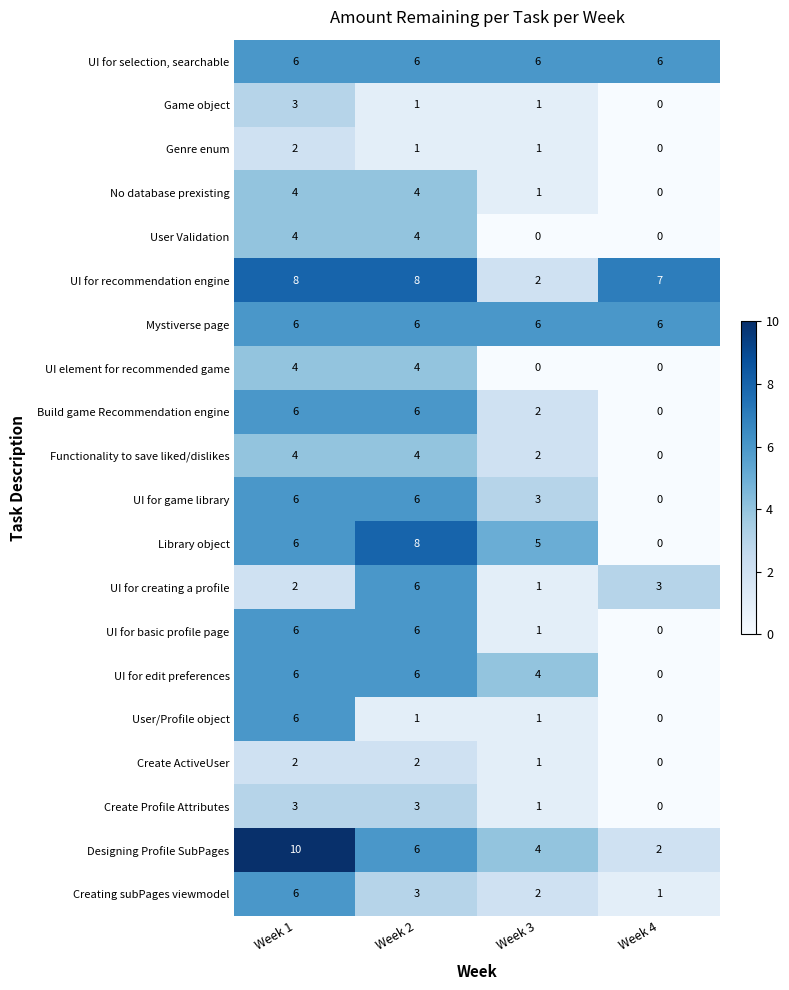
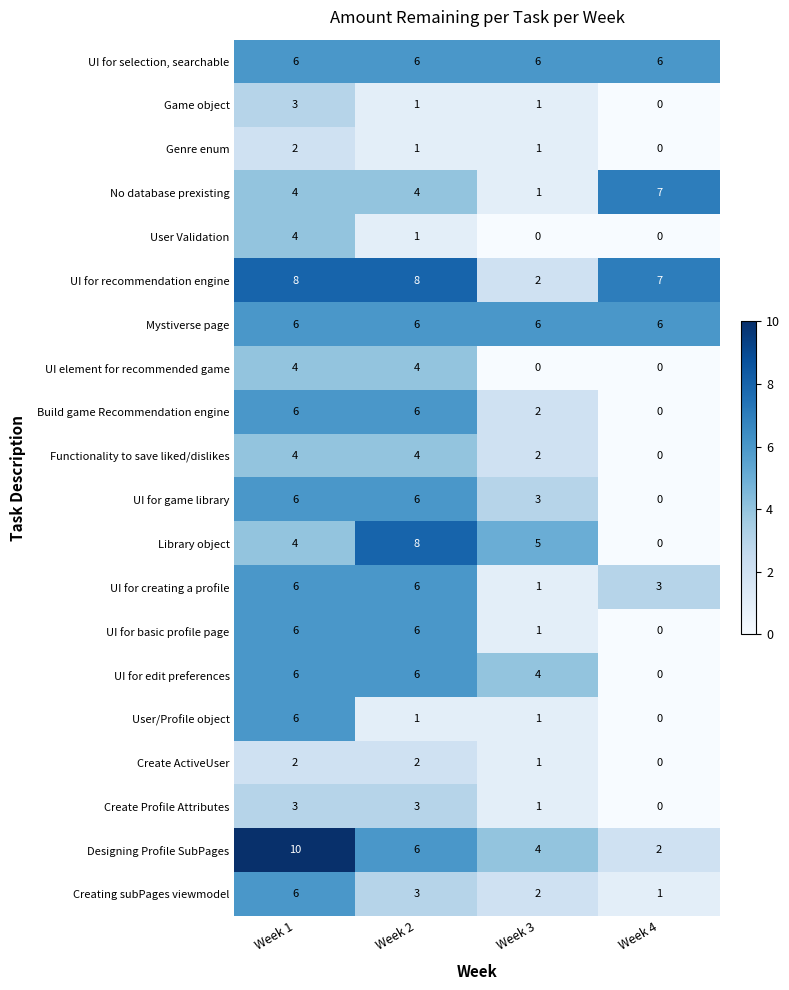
  {
    "UI for selection, searchable": {
      "Week 1": 6,
      "Week 2": 6,
      "Week 3": 6,
      "Week 4": 6
    },
    "Game object": {
      "Week 1": 3,
      "Week 2": 1,
      "Week 3": 1,
      "Week 4": 0
    },
    "Genre enum": {
      "Week 1": 2,
      "Week 2": 1,
      "Week 3": 1,
      "Week 4": 0
    },
    "No database prexisting": {
      "Week 1": 4,
      "Week 2": 4,
      "Week 3": 1,
-     "Week 4": 0
+     "Week 4": 7
    },
    "User Validation": {
      "Week 1": 4,
-     "Week 2": 4,
+     "Week 2": 1,
      "Week 3": 0,
      "Week 4": 0
    },
    "UI for recommendation engine": {
      "Week 1": 8,
      "Week 2": 8,
      "Week 3": 2,
      "Week 4": 7
    },
    "Mystiverse page": {
      "Week 1": 6,
      "Week 2": 6,
      "Week 3": 6,
      "Week 4": 6
    },
    "UI element for recommended game": {
      "Week 1": 4,
      "Week 2": 4,
      "Week 3": 0,
      "Week 4": 0
    },
    "Build game Recommendation engine": {
      "Week 1": 6,
      "Week 2": 6,
      "Week 3": 2,
      "Week 4": 0
    },
    "Functionality to save liked/dislikes": {
      "Week 1": 4,
      "Week 2": 4,
      "Week 3": 2,
      "Week 4": 0
    },
    "UI for game library": {
      "Week 1": 6,
      "Week 2": 6,
      "Week 3": 3,
      "Week 4": 0
    },
    "Library object": {
-     "Week 1": 6,
+     "Week 1": 4,
      "Week 2": 8,
      "Week 3": 5,
      "Week 4": 0
    },
    "UI for creating a profile": {
-     "Week 1": 2,
+     "Week 1": 6,
      "Week 2": 6,
      "Week 3": 1,
      "Week 4": 3
    },
    "UI for basic profile page": {
      "Week 1": 6,
      "Week 2": 6,
      "Week 3": 1,
      "Week 4": 0
    },
    "UI for edit preferences": {
      "Week 1": 6,
      "Week 2": 6,
      "Week 3": 4,
      "Week 4": 0
    },
    "User/Profile object": {
      "Week 1": 6,
      "Week 2": 1,
      "Week 3": 1,
      "Week 4": 0
    },
    "Create ActiveUser": {
      "Week 1": 2,
      "Week 2": 2,
      "Week 3": 1,
      "Week 4": 0
    },
    "Create Profile Attributes": {
      "Week 1": 3,
      "Week 2": 3,
      "Week 3": 1,
      "Week 4": 0
    },
    "Designing Profile SubPages": {
      "Week 1": 10,
      "Week 2": 6,
      "Week 3": 4,
      "Week 4": 2
    },
    "Creating subPages viewmodel": {
      "Week 1": 6,
      "Week 2": 3,
      "Week 3": 2,
      "Week 4": 1
    }
  }
